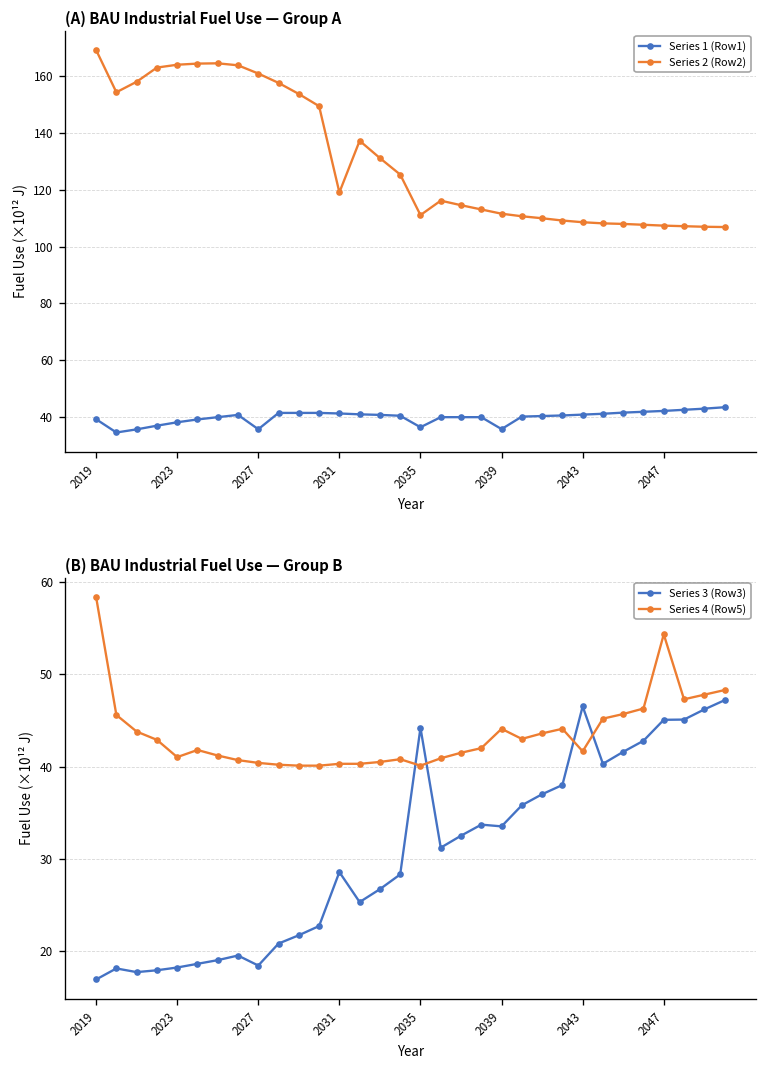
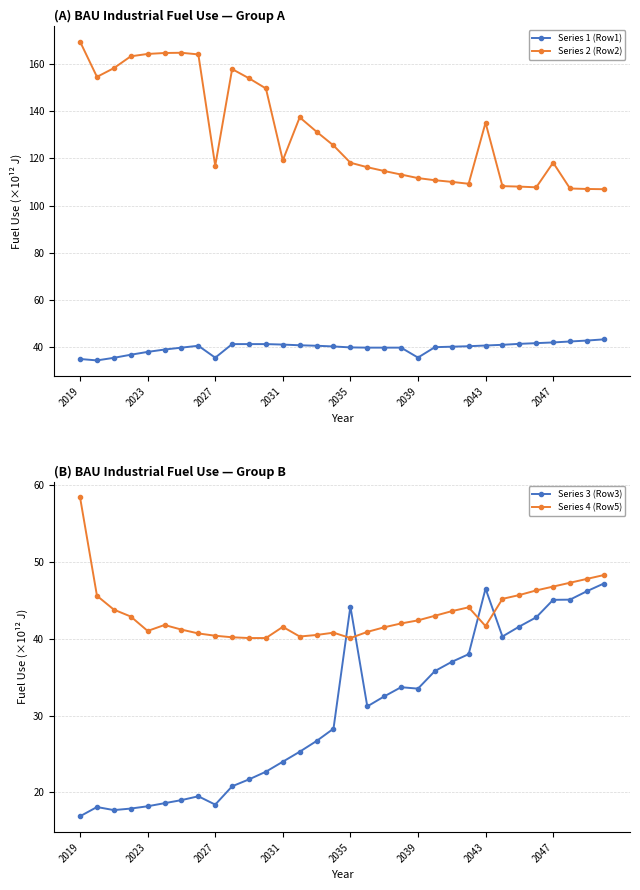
  {
    "(A) BAU Industrial Fuel Use — Group A": {
      "Series 1 (Row1)": {
-       "2019": 39,
+       "2019": 35,
        "2023": 38,
        "2027": 36,
        "2031": 41,
-       "2035": 36,
+       "2035": 40,
        "2039": 36,
        "2043": 41,
        "2047": 42
      },
      "Series 2 (Row2)": {
        "2019": 169,
        "2023": 164,
-       "2027": 161,
+       "2027": 117,
        "2031": 119,
-       "2035": 111,
+       "2035": 118,
        "2039": 112,
-       "2043": 109,
-       "2047": 107
+       "2043": 135,
+       "2047": 118
      }
    },
    "(B) BAU Industrial Fuel Use — Group B": {
      "Series 3 (Row3)": {
        "2019": 17,
        "2023": 18,
        "2027": 18,
-       "2031": 29,
+       "2031": 24,
        "2035": 44,
        "2039": 34,
        "2043": 47,
        "2047": 45
      },
      "Series 4 (Row5)": {
        "2019": 58,
        "2023": 41,
        "2027": 40,
-       "2031": 40,
+       "2031": 42,
        "2035": 40,
-       "2039": 44,
+       "2039": 42,
        "2043": 42,
-       "2047": 54
+       "2047": 47
      }
    }
  }
